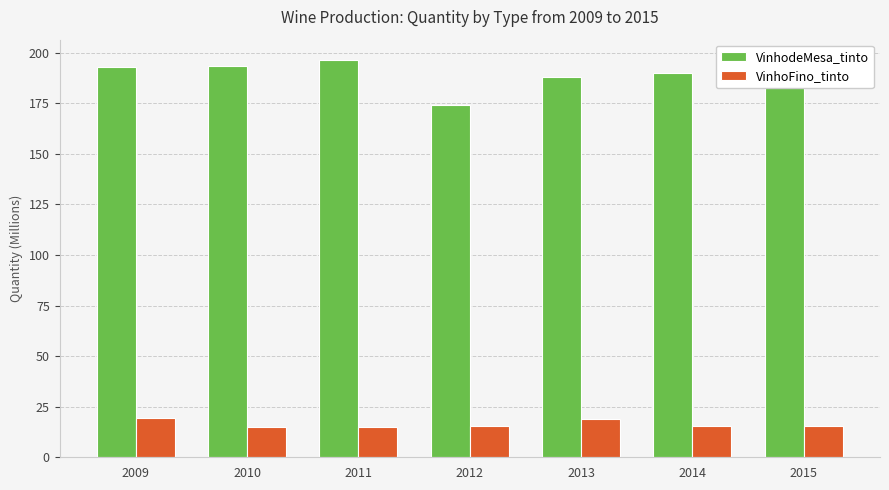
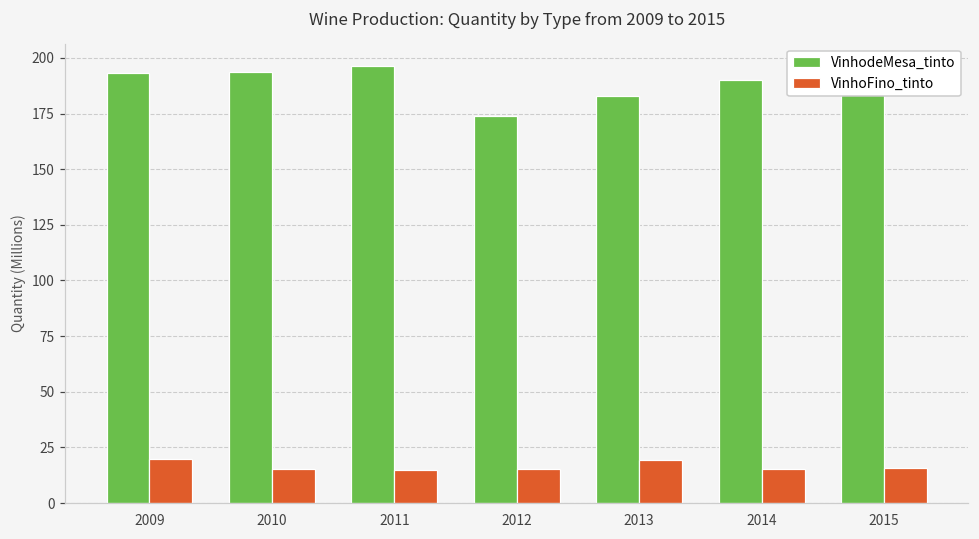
  {
    "VinhodeMesa_tinto": {
      "2009": 193,
      "2010": 194,
      "2011": 197,
      "2012": 174,
-     "2013": 188,
+     "2013": 183,
      "2014": 190
    },
    "VinhoFino_tinto": {
      "2009": 20,
      "2010": 15,
      "2011": 15,
      "2012": 15,
      "2013": 19,
      "2014": 15,
      "2015": 16
    }
  }
